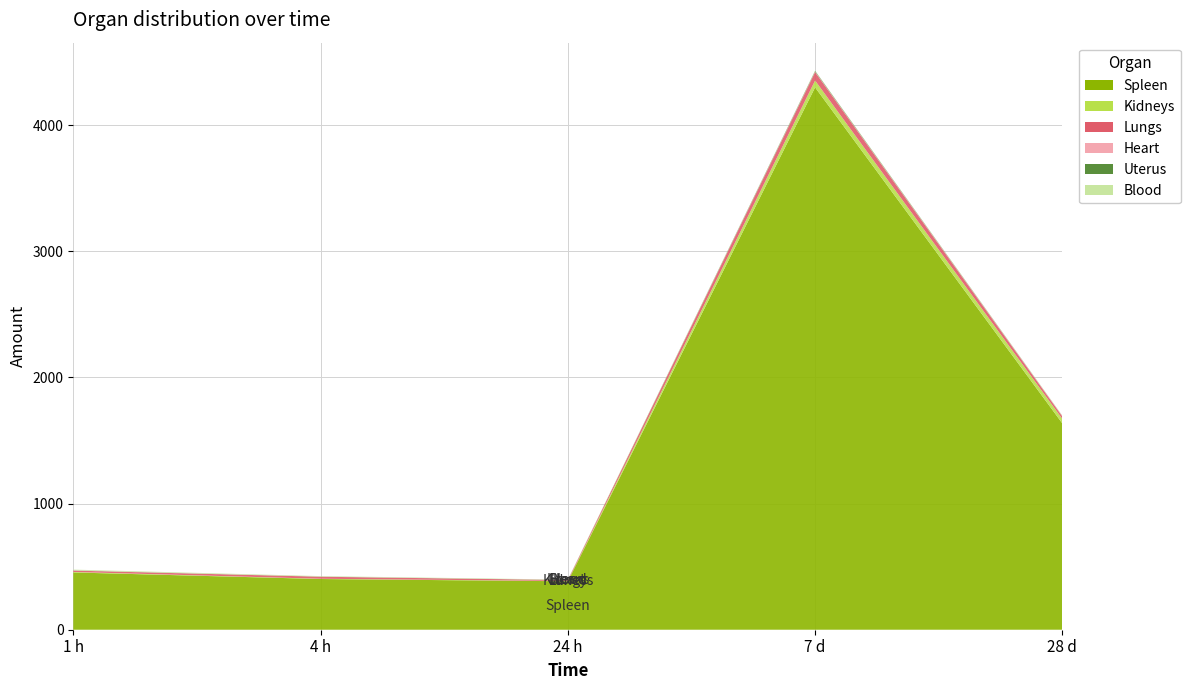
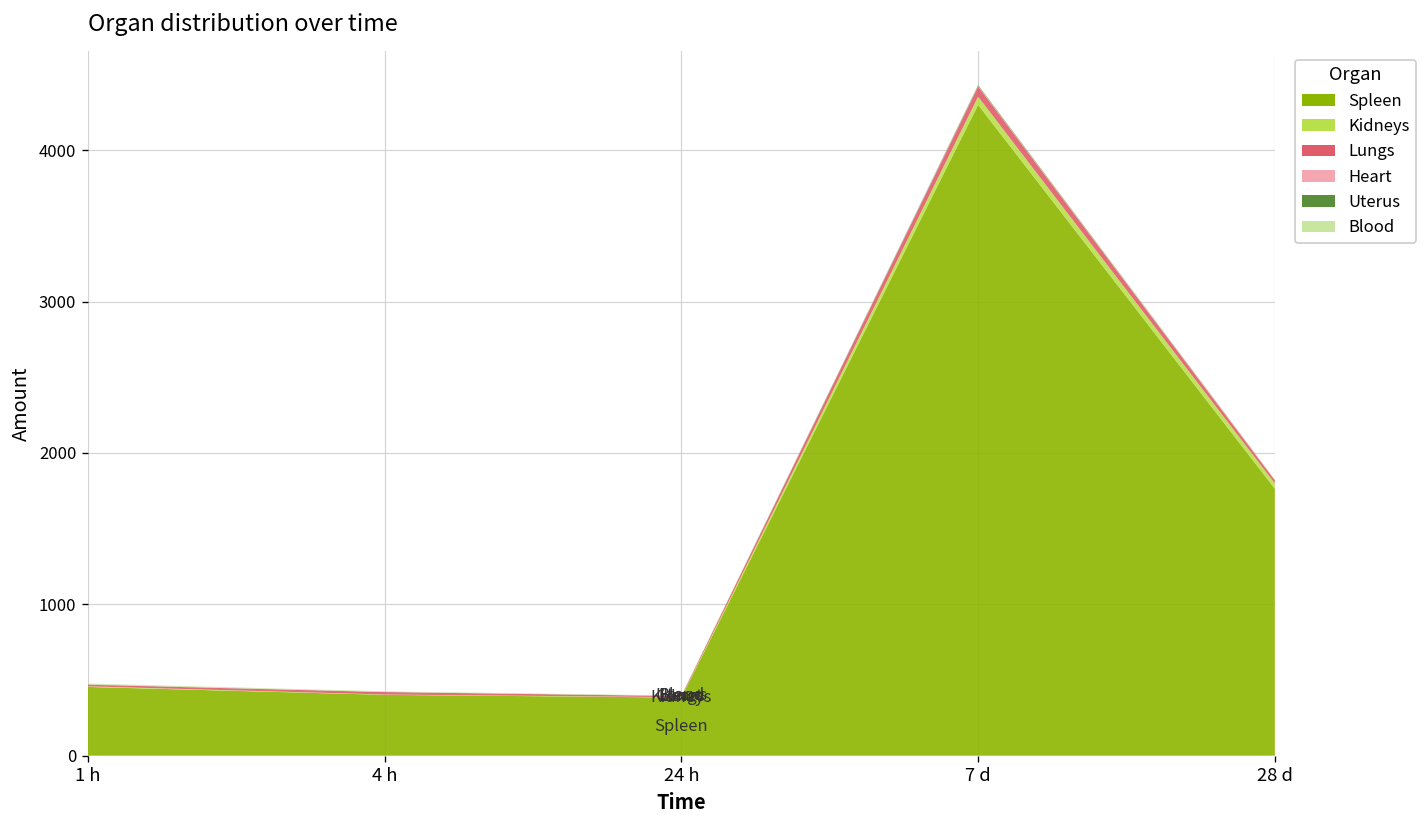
  {
    "Spleen": {
      "7 d": 4300,
-     "28 d": 1640
+     "28 d": 1760
    },
    "Kidneys": {
      "7 d": 50
    }
  }
